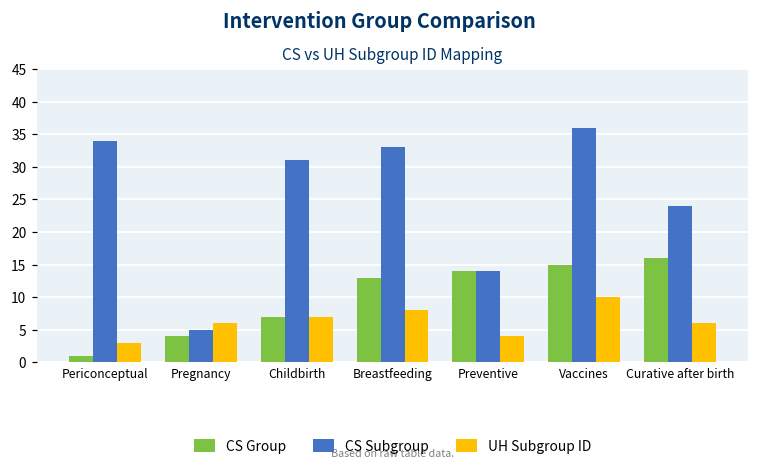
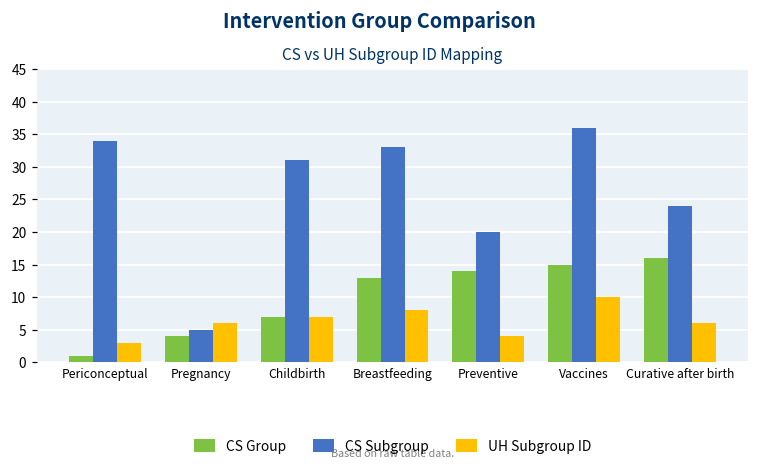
  {
    "CS Group": {
      "Periconceptual": 1,
      "Pregnancy": 4,
      "Childbirth": 7,
      "Breastfeeding": 13,
      "Preventive": 14,
      "Vaccines": 15,
      "Curative after birth": 16
    },
    "CS Subgroup": {
      "Periconceptual": 34,
      "Pregnancy": 5,
      "Childbirth": 31,
      "Breastfeeding": 33,
-     "Preventive": 14,
+     "Preventive": 20,
      "Vaccines": 36,
      "Curative after birth": 24
    },
    "UH Subgroup ID": {
      "Periconceptual": 3,
      "Pregnancy": 6,
      "Childbirth": 7,
      "Breastfeeding": 8,
      "Preventive": 4,
      "Vaccines": 10,
      "Curative after birth": 6
    }
  }
